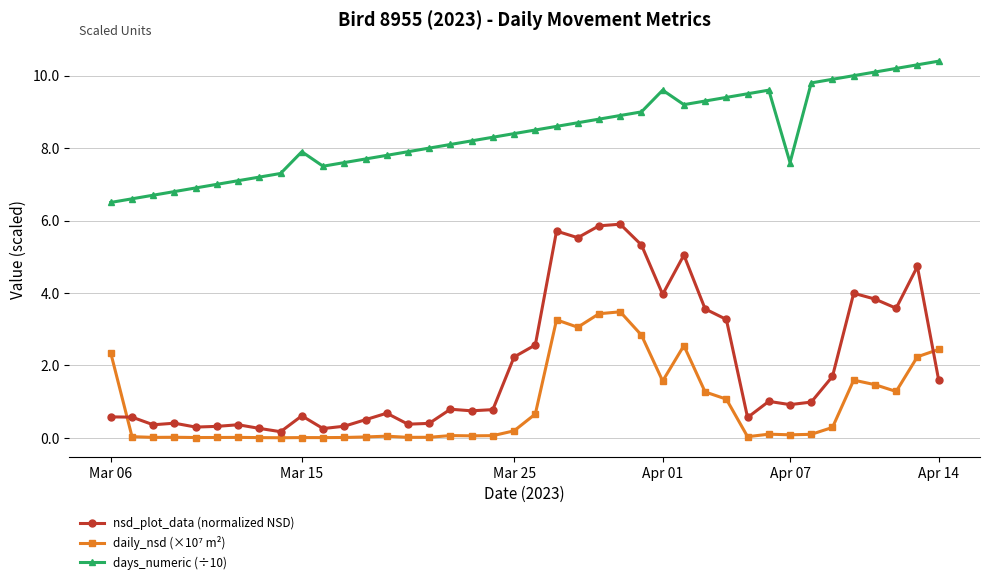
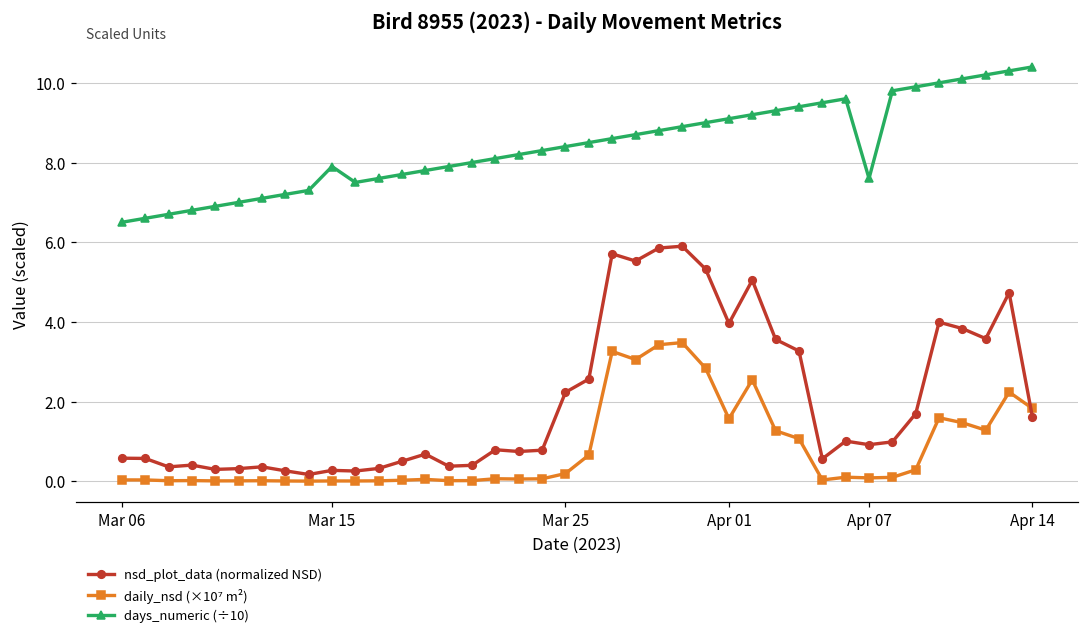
  {
    "nsd_plot_data (normalized NSD)": {
      "Mar 06": 0.6,
-     "Mar 15": 0.6,
+     "Mar 15": 0.3,
      "Mar 25": 2.2,
      "Apr 01": 4.0,
      "Apr 07": 0.9,
      "Apr 14": 1.6
    },
    "daily_nsd (×10⁷ m²)": {
-     "Mar 06": 2.3,
+     "Mar 06": 0.0,
      "Mar 15": 0.0,
      "Mar 25": 0.2,
      "Apr 01": 1.6,
      "Apr 07": 0.1,
-     "Apr 14": 2.4
+     "Apr 14": 1.8
    },
    "days_numeric (÷10)": {
      "Mar 06": 6.5,
      "Mar 15": 7.9,
      "Mar 25": 8.4,
-     "Apr 01": 9.6,
+     "Apr 01": 9.1,
      "Apr 07": 7.6,
      "Apr 14": 10.4
    }
  }
